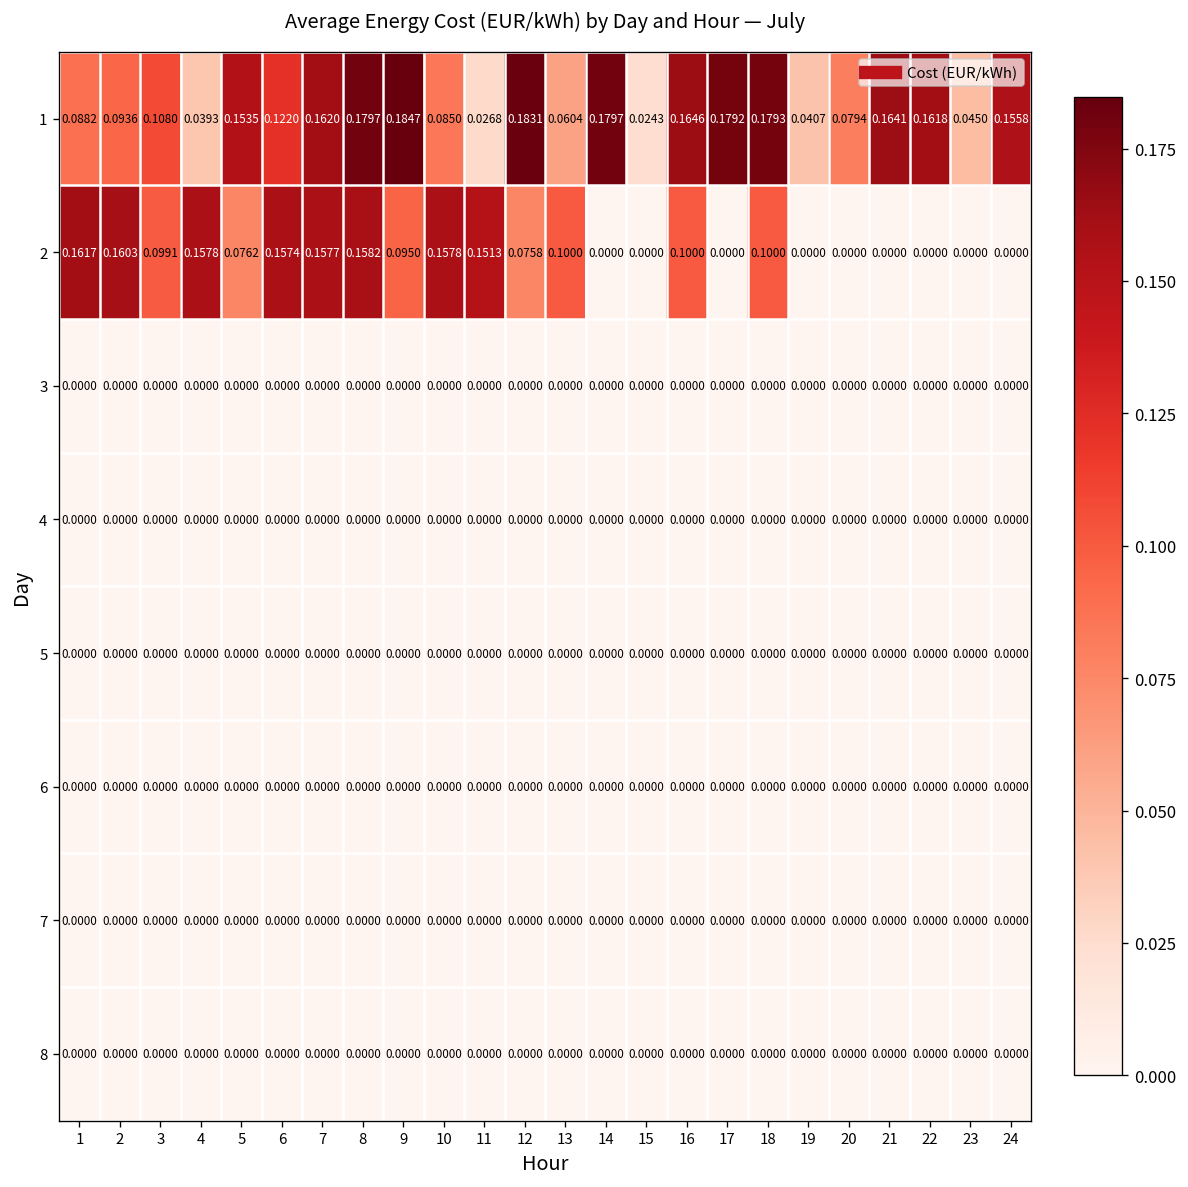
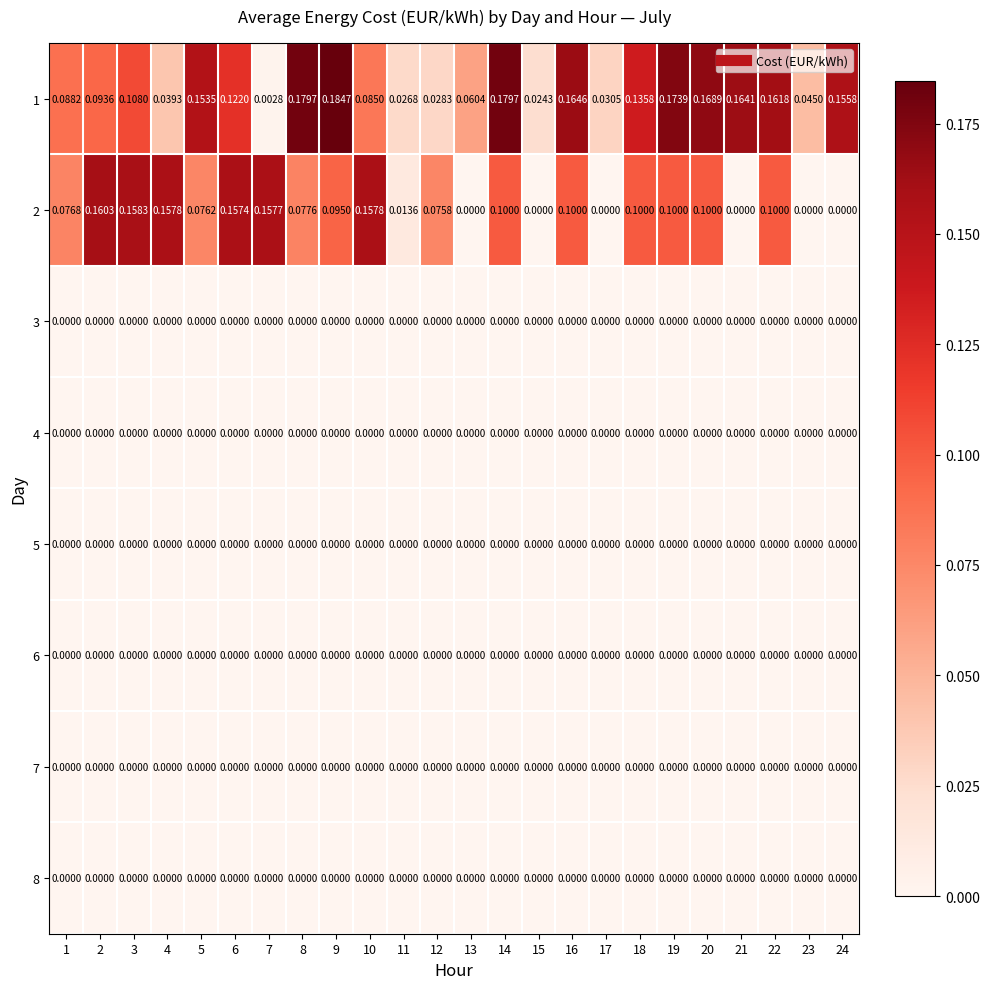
  {
    "1": {
      "1": 0.0882,
      "2": 0.0936,
      "3": 0.1080,
      "4": 0.0393,
      "5": 0.1535,
      "6": 0.1220,
-     "7": 0.1620,
+     "7": 0.0028,
      "8": 0.1797,
      "9": 0.1847,
      "10": 0.0850,
      "11": 0.0268,
-     "12": 0.1831,
+     "12": 0.0283,
      "13": 0.0604,
      "14": 0.1797,
      "15": 0.0243,
      "16": 0.1646,
-     "17": 0.1792,
-     "18": 0.1793,
-     "19": 0.0407,
-     "20": 0.0794,
+     "17": 0.0305,
+     "18": 0.1358,
+     "19": 0.1739,
+     "20": 0.1689,
      "21": 0.1641,
      "22": 0.1618,
      "23": 0.0450,
      "24": 0.1558
    },
    "2": {
-     "1": 0.1617,
+     "1": 0.0768,
      "2": 0.1603,
-     "3": 0.0991,
+     "3": 0.1583,
      "4": 0.1578,
      "5": 0.0762,
      "6": 0.1574,
      "7": 0.1577,
-     "8": 0.1582,
+     "8": 0.0776,
      "9": 0.0950,
      "10": 0.1578,
-     "11": 0.1513,
+     "11": 0.0136,
      "12": 0.0758,
-     "13": 0.1000,
-     "14": 0.0000,
+     "13": 0.0000,
+     "14": 0.1000,
      "15": 0.0000,
      "16": 0.1000,
      "17": 0.0000,
      "18": 0.1000,
-     "19": 0.0000,
-     "20": 0.0000,
+     "19": 0.1000,
+     "20": 0.1000,
      "21": 0.0000,
-     "22": 0.0000,
+     "22": 0.1000,
      "23": 0.0000,
      "24": 0.0000
    },
    "3": {
      "1": 0.0000,
      "2": 0.0000,
      "3": 0.0000,
      "4": 0.0000,
      "5": 0.0000,
      "6": 0.0000,
      "7": 0.0000,
      "8": 0.0000,
      "9": 0.0000,
      "10": 0.0000,
      "11": 0.0000,
      "12": 0.0000,
      "13": 0.0000,
      "14": 0.0000,
      "15": 0.0000,
      "16": 0.0000,
      "17": 0.0000,
      "18": 0.0000,
      "19": 0.0000,
      "20": 0.0000,
      "21": 0.0000,
      "22": 0.0000,
      "23": 0.0000,
      "24": 0.0000
    },
    "4": {
      "1": 0.0000,
      "2": 0.0000,
      "3": 0.0000,
      "4": 0.0000,
      "5": 0.0000,
      "6": 0.0000,
      "7": 0.0000,
      "8": 0.0000,
      "9": 0.0000,
      "10": 0.0000,
      "11": 0.0000,
      "12": 0.0000,
      "13": 0.0000,
      "14": 0.0000,
      "15": 0.0000,
      "16": 0.0000,
      "17": 0.0000,
      "18": 0.0000,
      "19": 0.0000,
      "20": 0.0000,
      "21": 0.0000,
      "22": 0.0000,
      "23": 0.0000,
      "24": 0.0000
    },
    "5": {
      "1": 0.0000,
      "2": 0.0000,
      "3": 0.0000,
      "4": 0.0000,
      "5": 0.0000,
      "6": 0.0000,
      "7": 0.0000,
      "8": 0.0000,
      "9": 0.0000,
      "10": 0.0000,
      "11": 0.0000,
      "12": 0.0000,
      "13": 0.0000,
      "14": 0.0000,
      "15": 0.0000,
      "16": 0.0000,
      "17": 0.0000,
      "18": 0.0000,
      "19": 0.0000,
      "20": 0.0000,
      "21": 0.0000,
      "22": 0.0000,
      "23": 0.0000,
      "24": 0.0000
    },
    "6": {
      "1": 0.0000,
      "2": 0.0000,
      "3": 0.0000,
      "4": 0.0000,
      "5": 0.0000,
      "6": 0.0000,
      "7": 0.0000,
      "8": 0.0000,
      "9": 0.0000,
      "10": 0.0000,
      "11": 0.0000,
      "12": 0.0000,
      "13": 0.0000,
      "14": 0.0000,
      "15": 0.0000,
      "16": 0.0000,
      "17": 0.0000,
      "18": 0.0000,
      "19": 0.0000,
      "20": 0.0000,
      "21": 0.0000,
      "22": 0.0000,
      "23": 0.0000,
      "24": 0.0000
    },
    "7": {
      "1": 0.0000,
      "2": 0.0000,
      "3": 0.0000,
      "4": 0.0000,
      "5": 0.0000,
      "6": 0.0000,
      "7": 0.0000,
      "8": 0.0000,
      "9": 0.0000,
      "10": 0.0000,
      "11": 0.0000,
      "12": 0.0000,
      "13": 0.0000,
      "14": 0.0000,
      "15": 0.0000,
      "16": 0.0000,
      "17": 0.0000,
      "18": 0.0000,
      "19": 0.0000,
      "20": 0.0000,
      "21": 0.0000,
      "22": 0.0000,
      "23": 0.0000,
      "24": 0.0000
    },
    "8": {
      "1": 0.0000,
      "2": 0.0000,
      "3": 0.0000,
      "4": 0.0000,
      "5": 0.0000,
      "6": 0.0000,
      "7": 0.0000,
      "8": 0.0000,
      "9": 0.0000,
      "10": 0.0000,
      "11": 0.0000,
      "12": 0.0000,
      "13": 0.0000,
      "14": 0.0000,
      "15": 0.0000,
      "16": 0.0000,
      "17": 0.0000,
      "18": 0.0000,
      "19": 0.0000,
      "20": 0.0000,
      "21": 0.0000,
      "22": 0.0000,
      "23": 0.0000,
      "24": 0.0000
    }
  }
